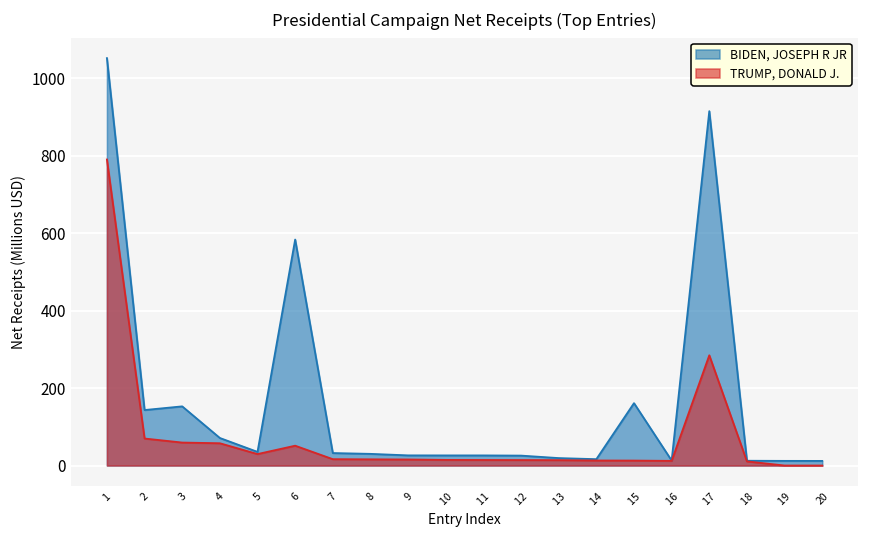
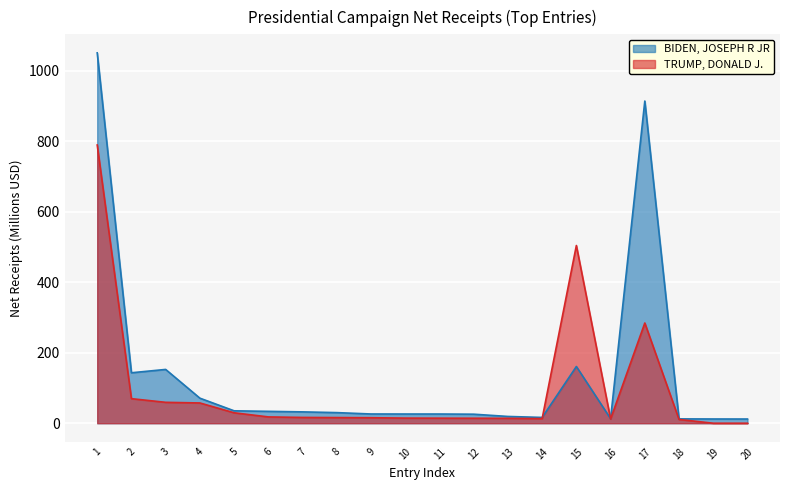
  {
    "BIDEN, JOSEPH R JR": {
      "1": 1050,
      "2": 140,
      "3": 150,
      "4": 70,
-     "6": 580,
+     "6": 30,
      "7": 30,
      "8": 30,
      "9": 30,
      "10": 30,
      "11": 30,
      "12": 30,
      "15": 160,
      "17": 910,
      "19": 10,
      "20": 10
    },
    "TRUMP, DONALD J.": {
      "1": 790,
      "2": 70,
      "3": 60,
      "4": 60,
-     "6": 50,
+     "6": 20,
      "7": 20,
      "8": 20,
      "9": 20,
      "10": 10,
      "11": 10,
      "12": 10,
-     "15": 10,
+     "15": 500,
      "17": 280,
      "19": 0,
      "20": 0
    }
  }
